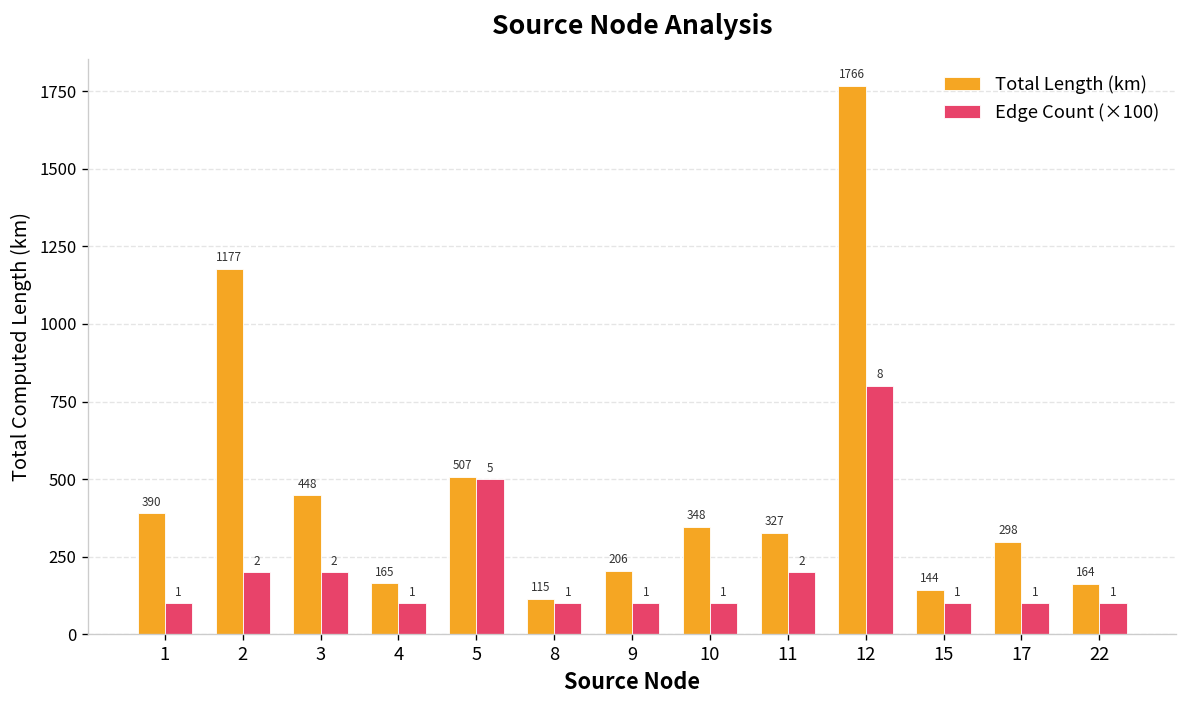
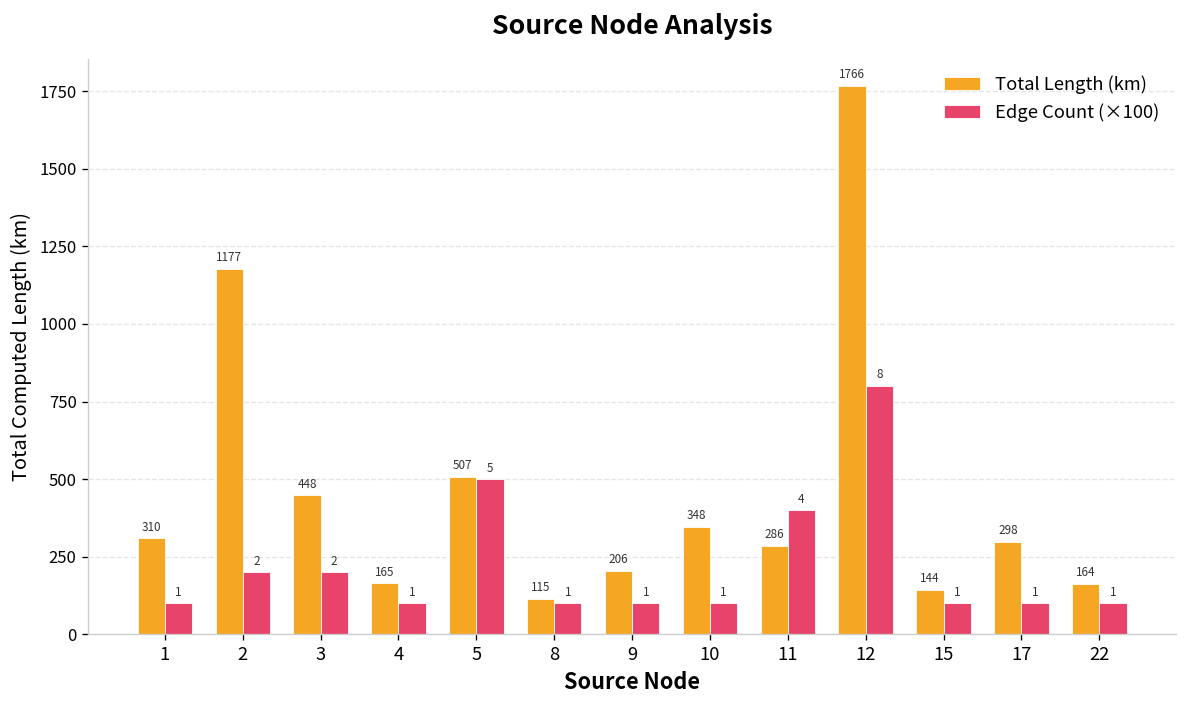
  {
    "Total Length (km)": {
-     "1": 390,
+     "1": 310,
      "2": 1177,
      "3": 448,
      "4": 165,
      "5": 507,
      "8": 115,
      "9": 206,
      "10": 348,
-     "11": 327,
+     "11": 286,
      "12": 1766,
      "15": 144,
      "17": 298,
      "22": 164
    },
    "Edge Count (×100)": {
-     "11": 2
+     "11": 4
    }
  }
